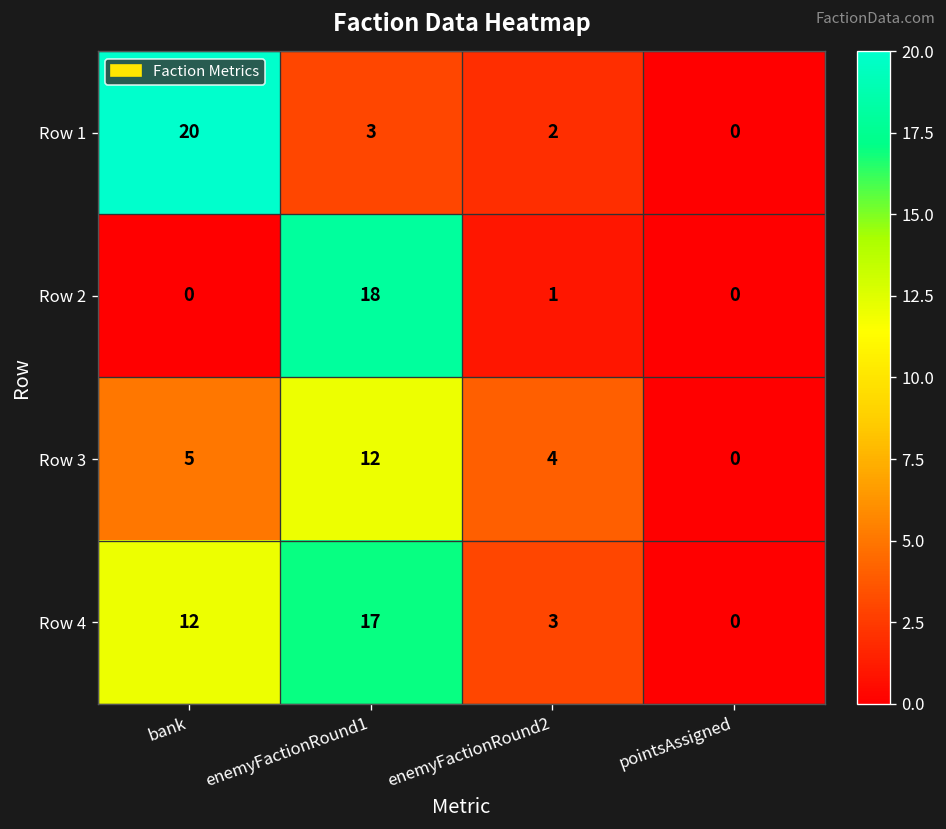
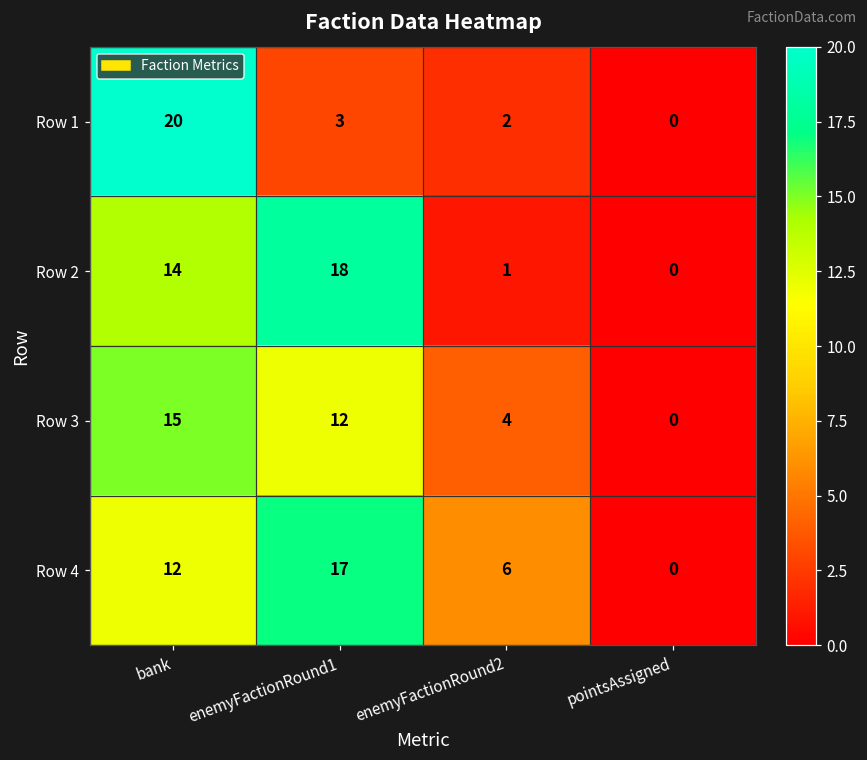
  {
    "Row 1": {
      "bank": 20,
      "enemyFactionRound1": 3,
      "enemyFactionRound2": 2,
      "pointsAssigned": 0
    },
    "Row 2": {
-     "bank": 0,
+     "bank": 14,
      "enemyFactionRound1": 18,
      "enemyFactionRound2": 1,
      "pointsAssigned": 0
    },
    "Row 3": {
-     "bank": 5,
+     "bank": 15,
      "enemyFactionRound1": 12,
      "enemyFactionRound2": 4,
      "pointsAssigned": 0
    },
    "Row 4": {
      "bank": 12,
      "enemyFactionRound1": 17,
-     "enemyFactionRound2": 3,
+     "enemyFactionRound2": 6,
      "pointsAssigned": 0
    }
  }
